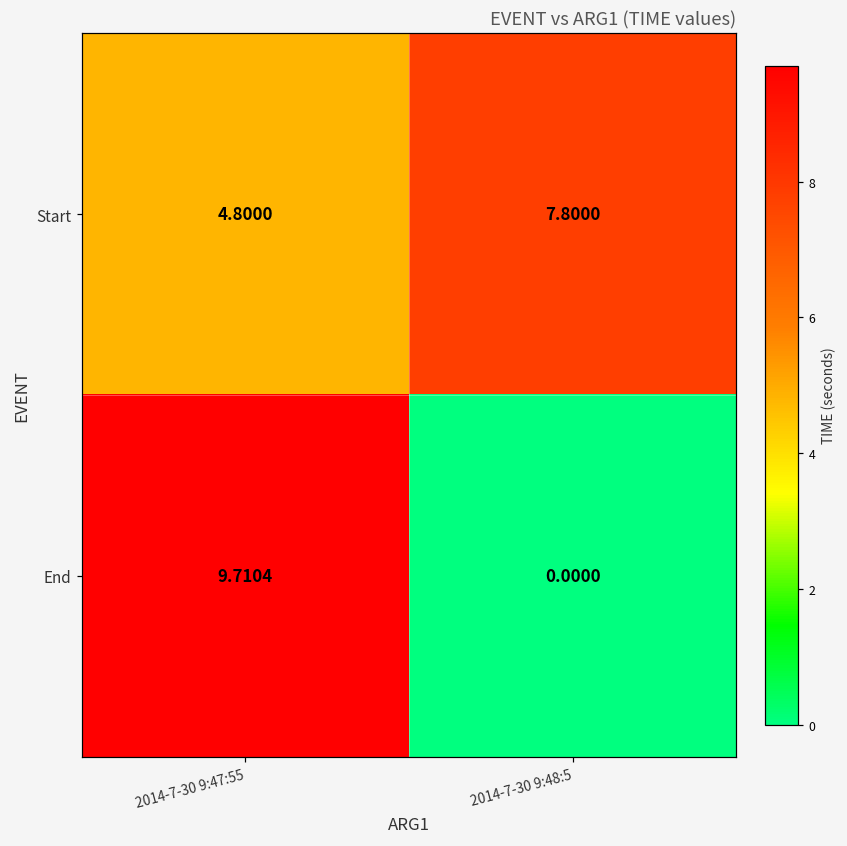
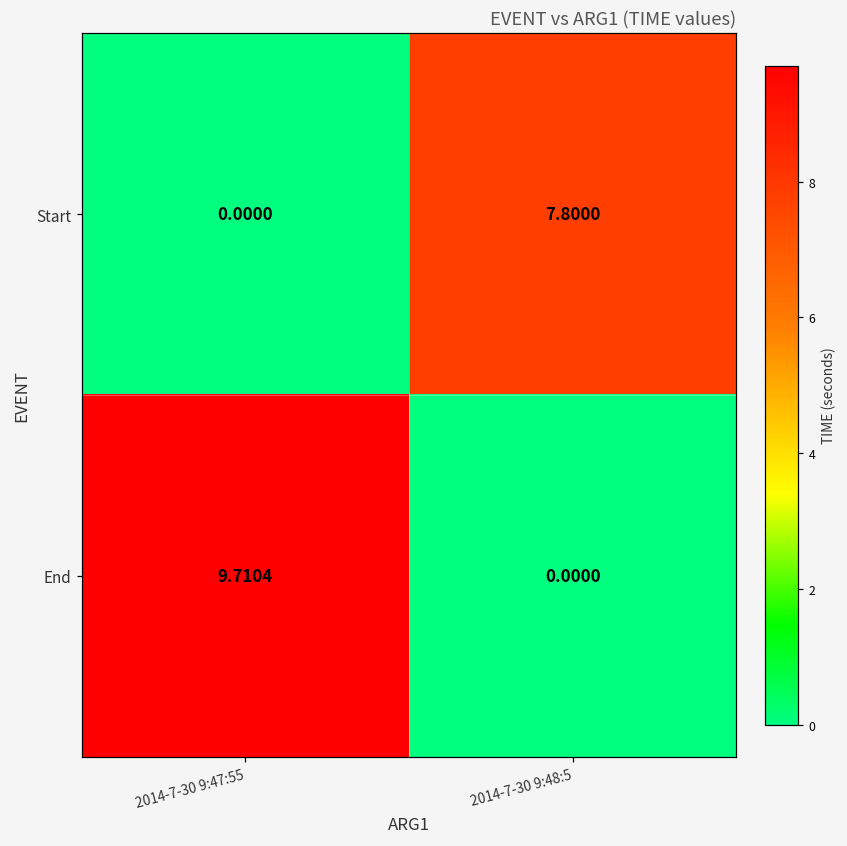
  {
    "Start": {
-     "2014-7-30 9:47:55": 4.8000,
+     "2014-7-30 9:47:55": 0.0000,
      "2014-7-30 9:48:5": 7.8000
    },
    "End": {
      "2014-7-30 9:47:55": 9.7104,
      "2014-7-30 9:48:5": 0.0000
    }
  }
